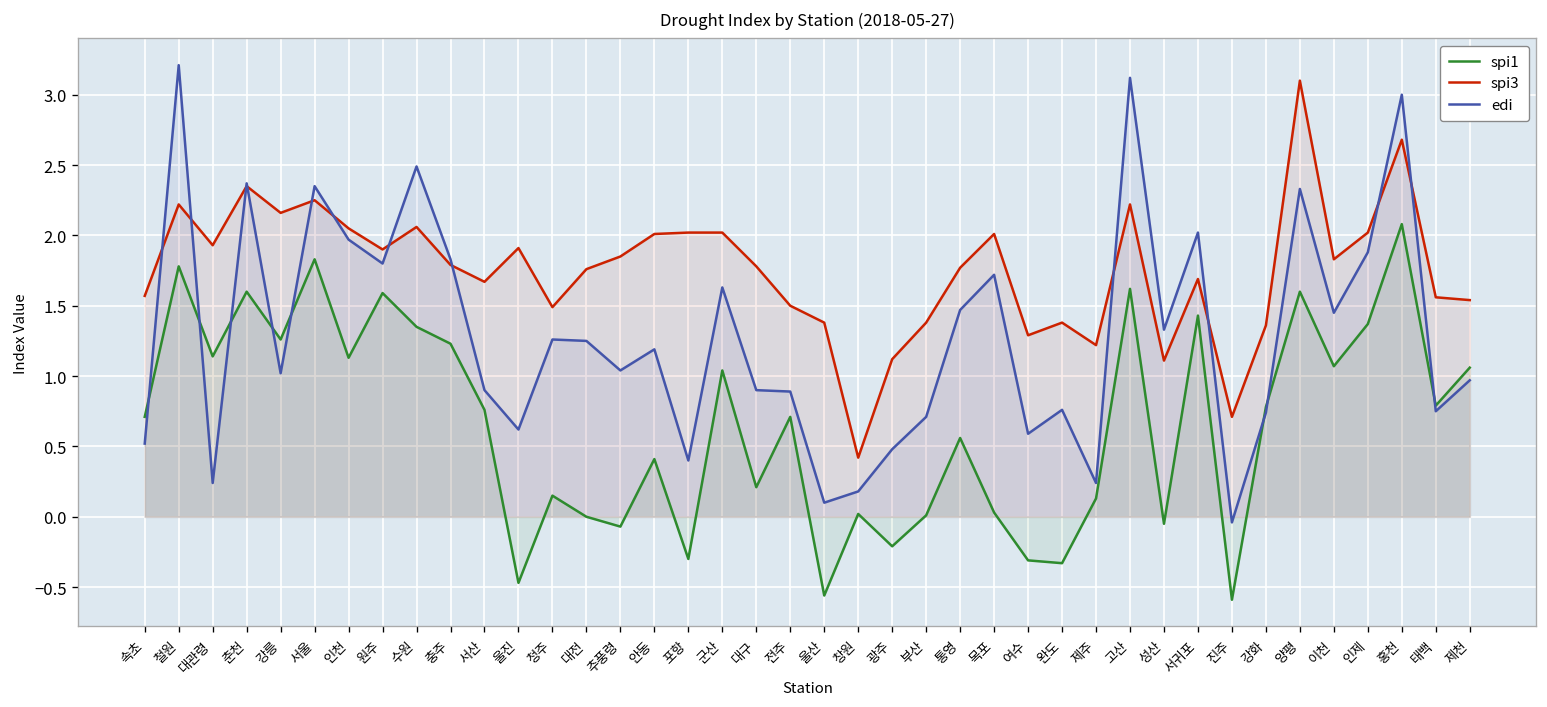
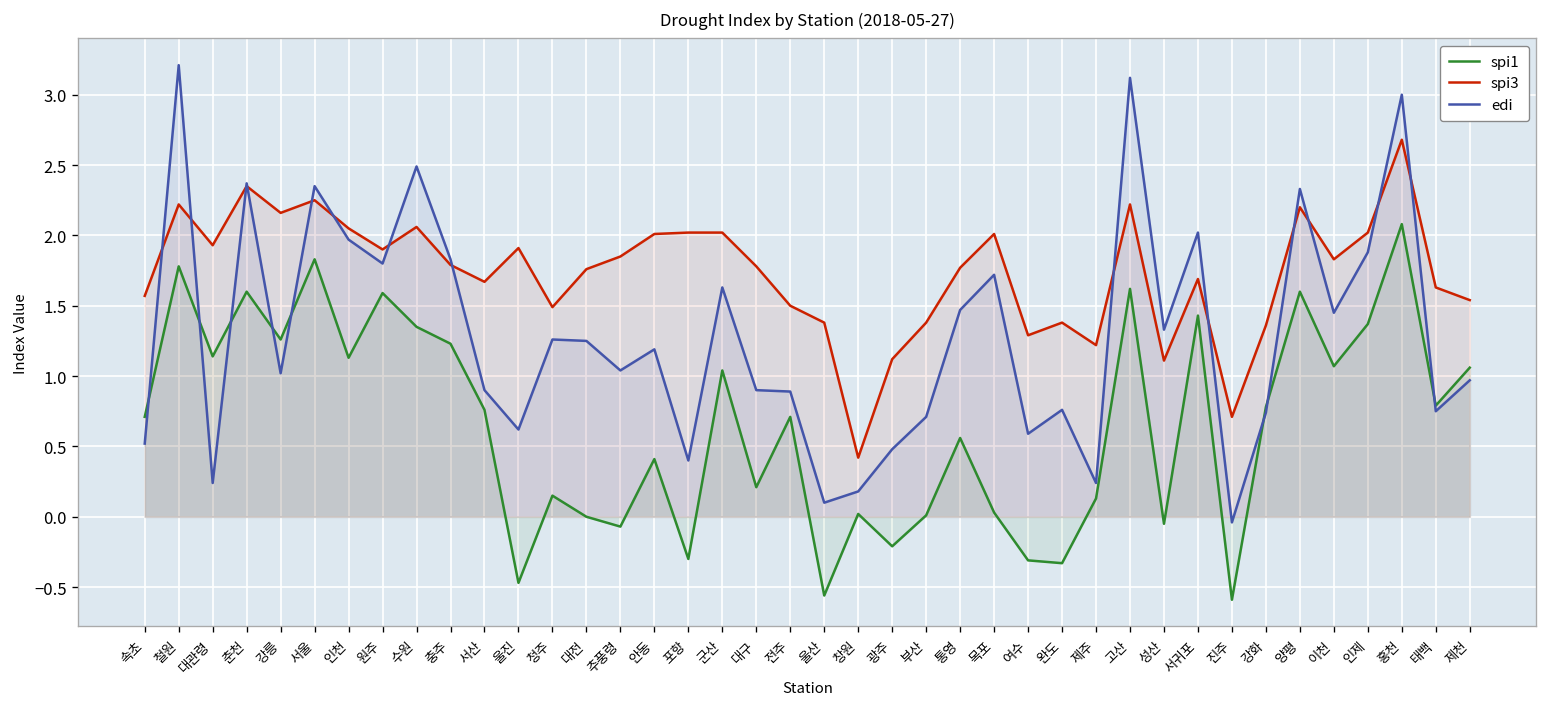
  {
    "spi3": {
      "속초": 1.57,
      "철원": 2.22,
      "대관령": 1.93,
      "강릉": 2.16,
      "서울": 2.25,
      "인천": 2.05,
      "원주": 1.90,
      "수원": 2.06,
      "충주": 1.79,
      "서산": 1.67,
      "울진": 1.91,
      "청주": 1.49,
      "대전": 1.76,
      "추풍령": 1.85,
      "안동": 2.01,
      "포항": 2.02,
      "군산": 2.02,
      "대구": 1.78,
      "전주": 1.50,
      "울산": 1.38,
      "창원": 0.42,
      "광주": 1.12,
      "부산": 1.38,
      "통영": 1.77,
      "목포": 2.01,
      "여수": 1.29,
      "완도": 1.38,
      "제주": 1.22,
      "고산": 2.22,
      "성산": 1.11,
      "서귀포": 1.69,
      "진주": 0.71,
      "강화": 1.36,
-     "양평": 3.1,
+     "양평": 2.2,
      "이천": 1.83,
      "인제": 2.02,
      "홍천": 2.68,
-     "태백": 1.56,
+     "태백": 1.63,
      "제천": 1.54
    }
  }
